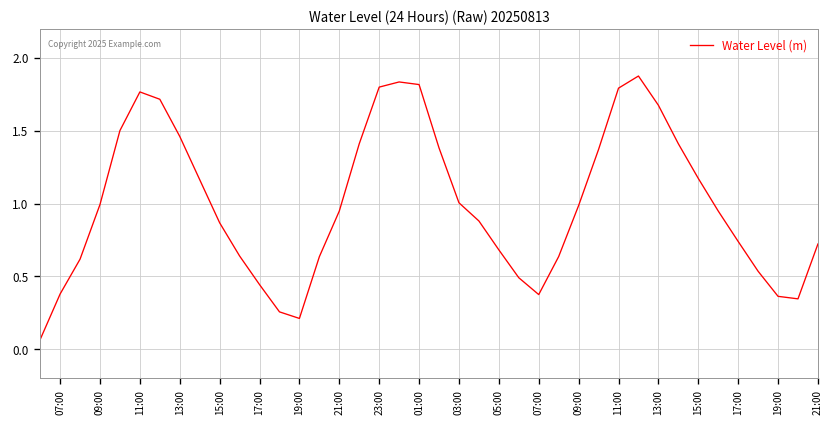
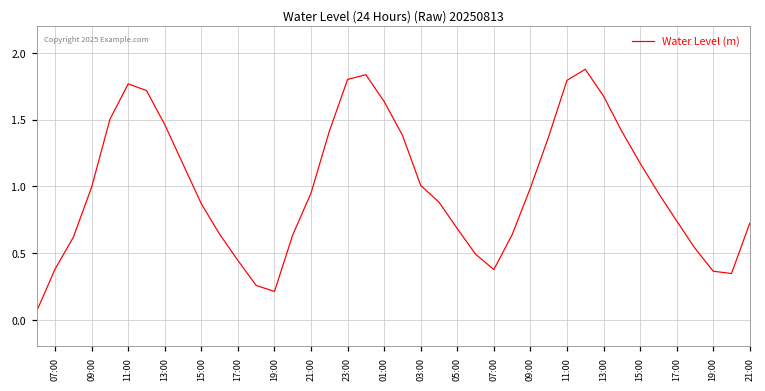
  {
    "23:00": 1.80,
-   "01:00": 1.82,
+   "01:00": 1.63,
    "03:00": 1.01,
    "05:00": 0.68
  }
